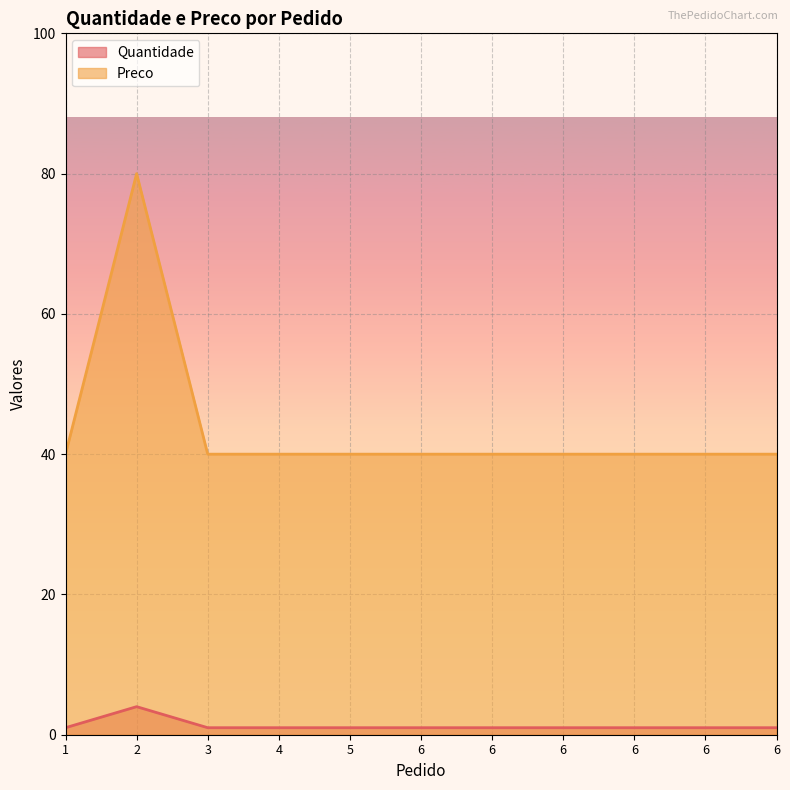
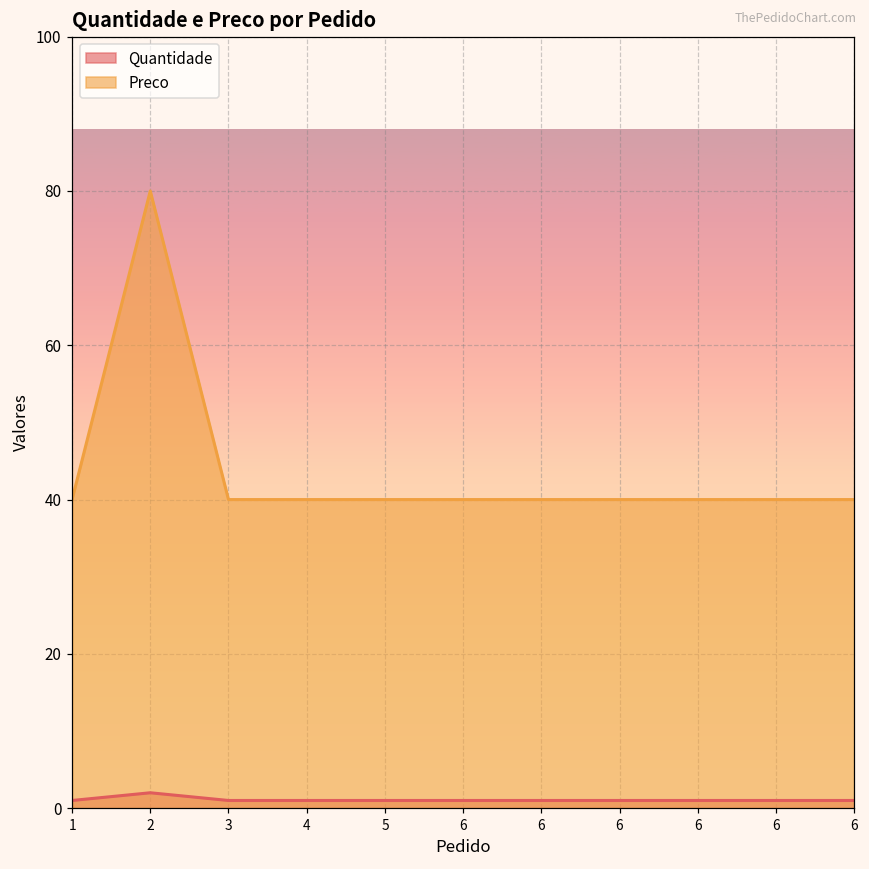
  {
    "Quantidade": {
      "1": 1,
-     "2": 4,
+     "2": 2,
      "3": 1,
      "4": 1,
      "5": 1
    },
    "Preco": {
      "1": 40,
      "2": 80,
      "3": 40,
      "4": 40,
      "5": 40
    }
  }
